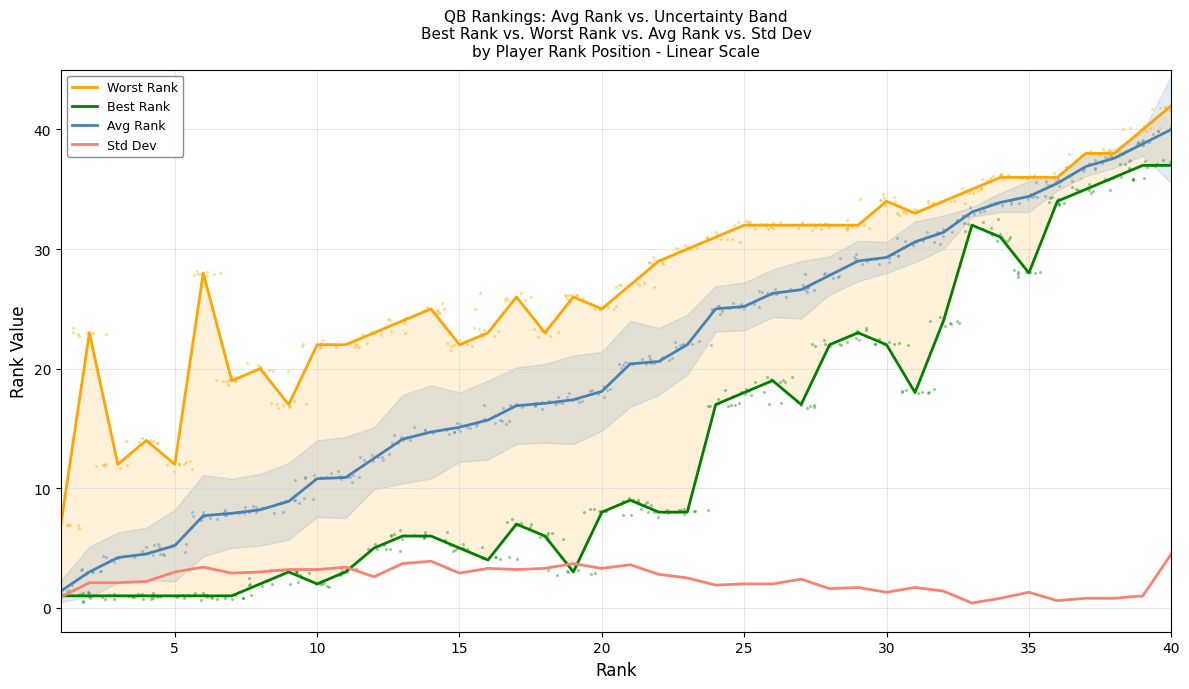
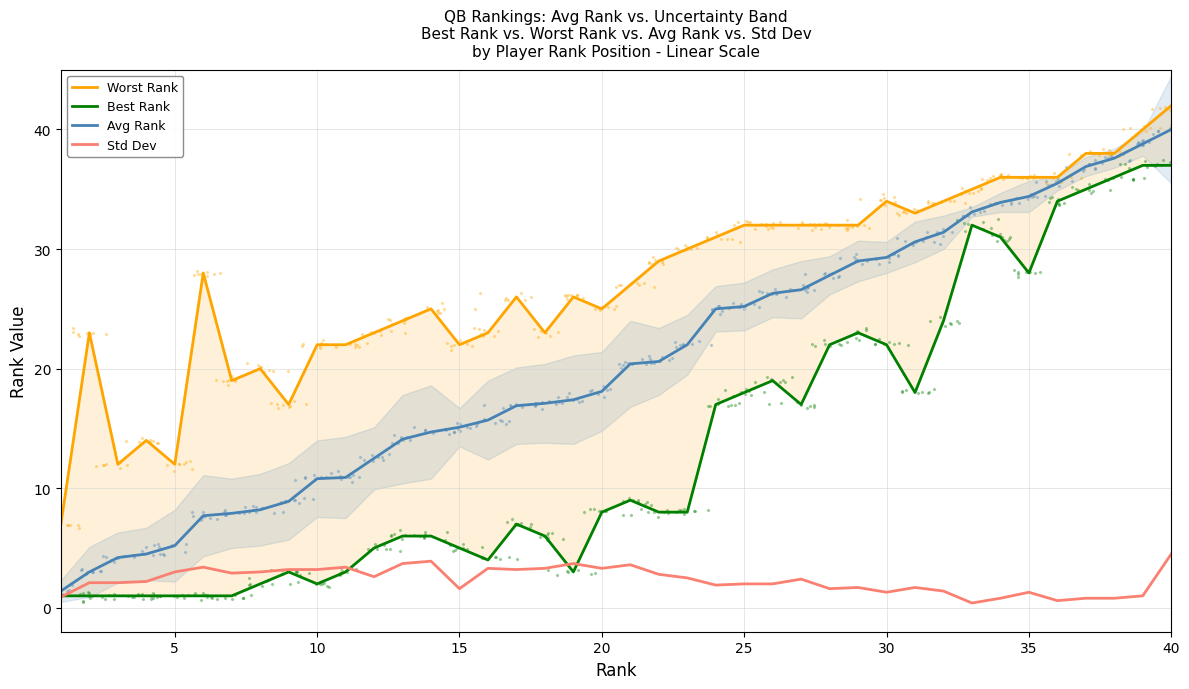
  {
    "Std Dev": {
      "5": 3.0,
      "10": 3.2,
-     "15": 2.9,
+     "15": 1.6,
      "20": 3.3,
      "25": 2.0,
      "30": 1.3,
      "35": 1.3,
      "40": 4.5
    }
  }
